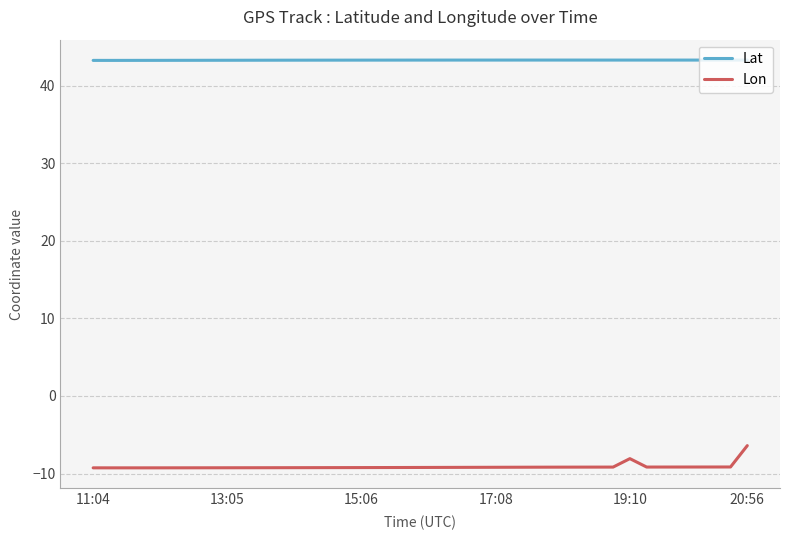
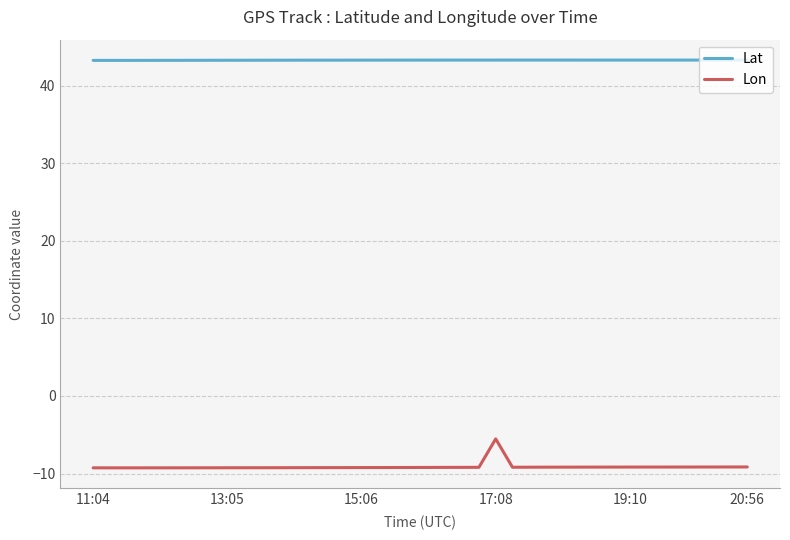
  {
    "Lat": {
      "11:04": 43,
      "13:05": 43,
      "15:06": 43,
      "17:08": 43,
      "19:10": 43
    },
    "Lon": {
      "11:04": -9,
      "13:05": -9,
      "15:06": -9,
-     "17:08": -9,
-     "19:10": -8,
-     "20:56": -6
+     "17:08": -6,
+     "19:10": -9,
+     "20:56": -9
    }
  }
